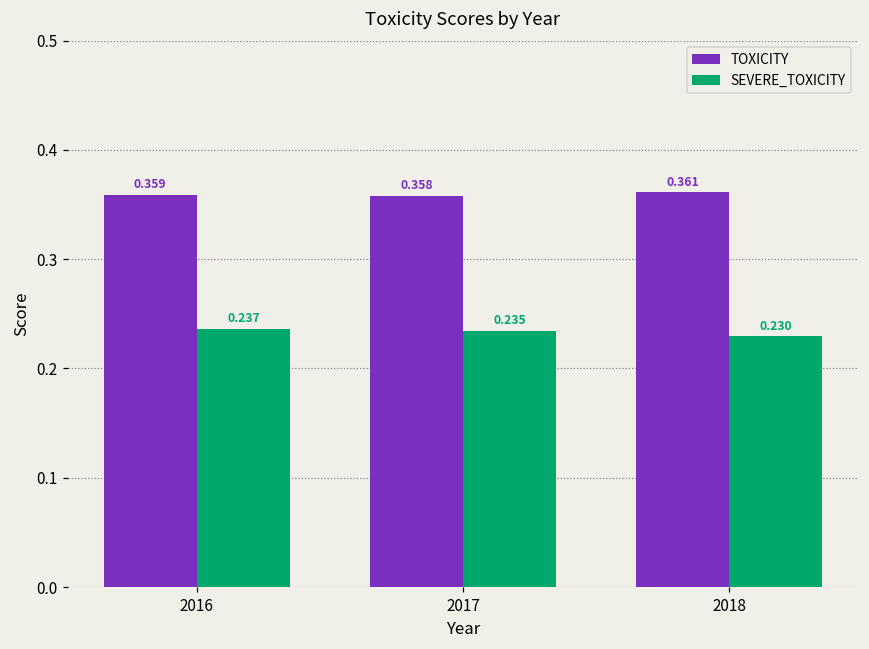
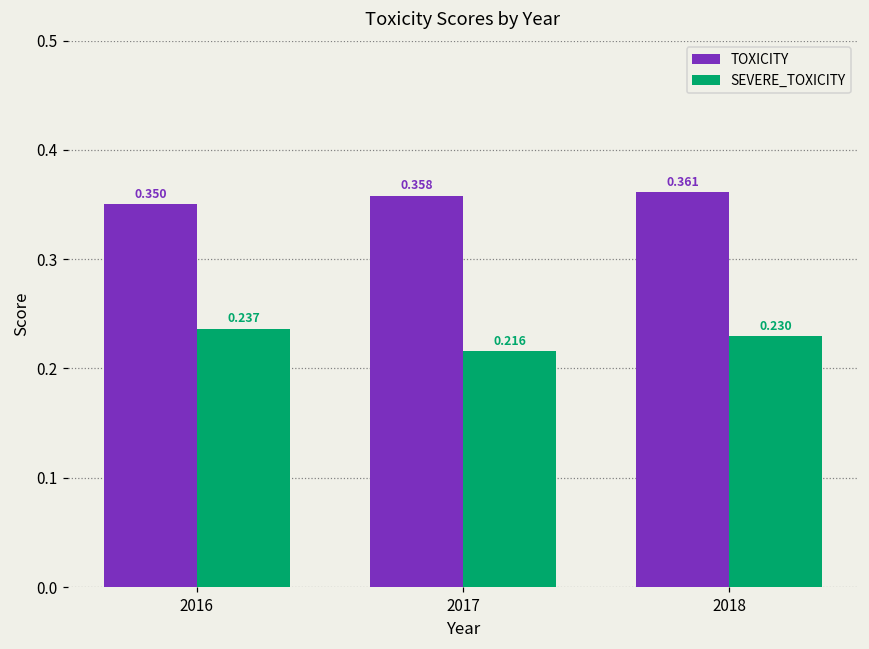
  {
    "TOXICITY": {
-     "2016": 0.359,
+     "2016": 0.350,
      "2017": 0.358,
      "2018": 0.361
    },
    "SEVERE_TOXICITY": {
      "2016": 0.237,
-     "2017": 0.235,
+     "2017": 0.216,
      "2018": 0.230
    }
  }
